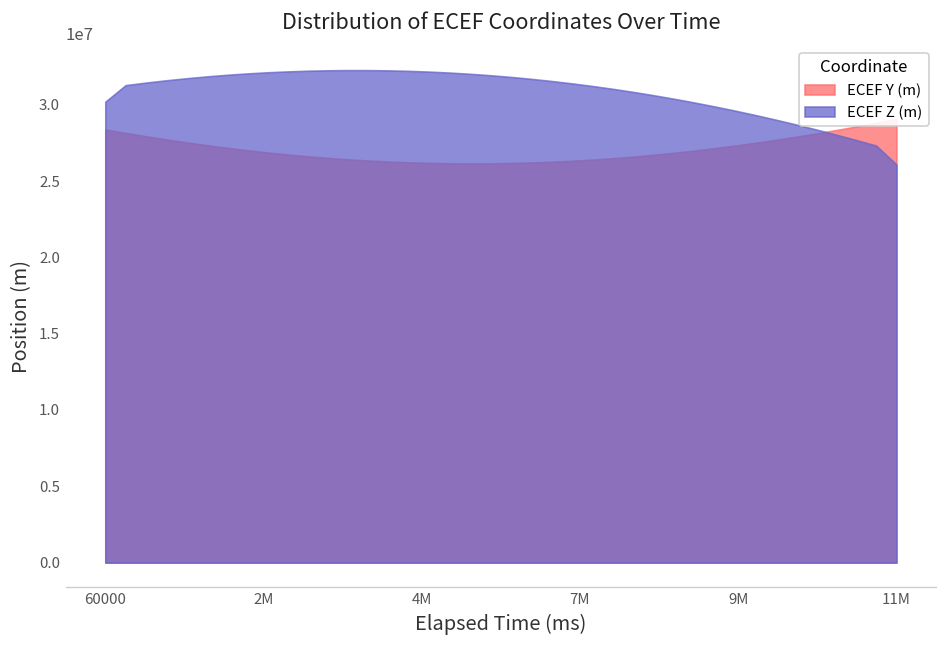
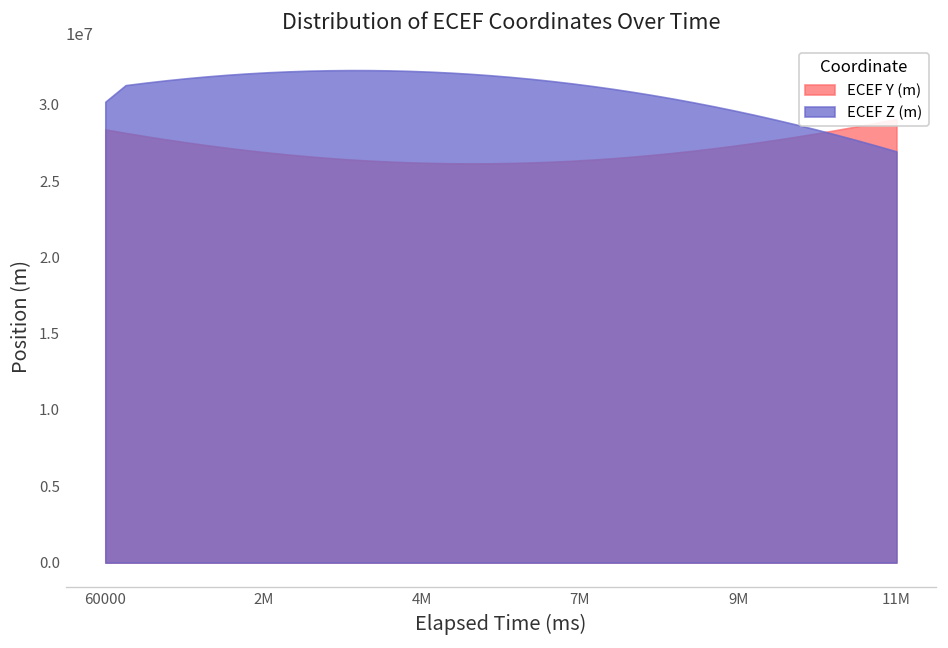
  {
    "ECEF Y (m)": {
      "60000": 28400000
    },
    "ECEF Z (m)": {
      "60000": 30200000,
-     "11M": 26100000
+     "11M": 26900000
    }
  }
